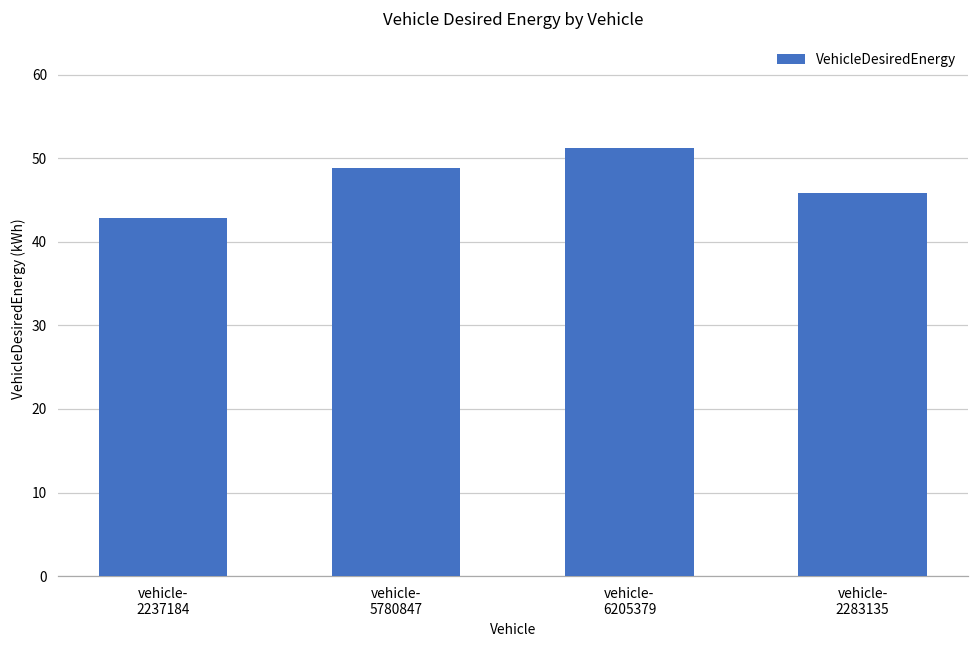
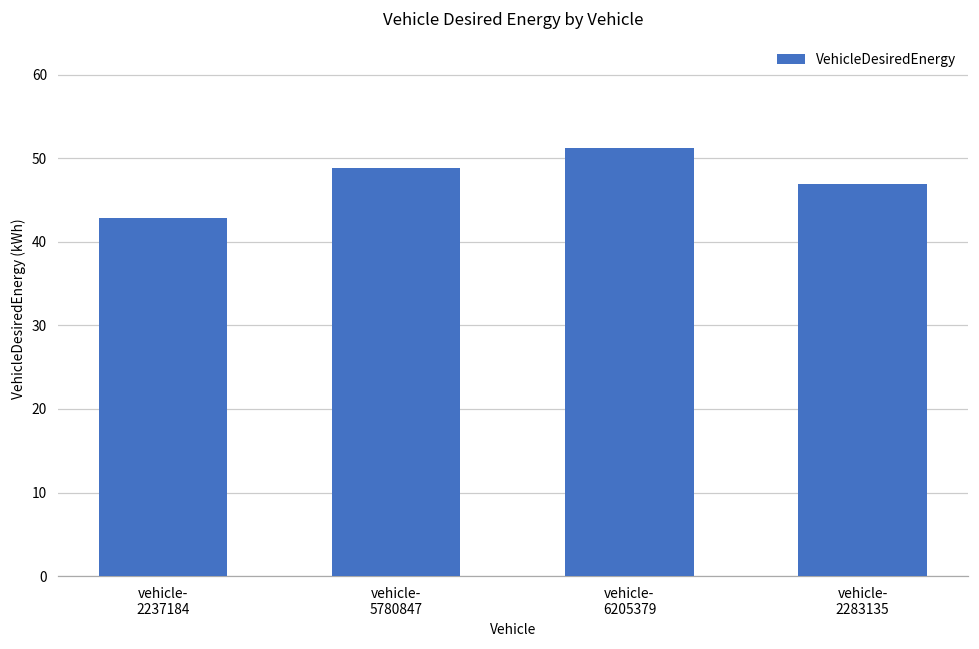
  {
    "vehicle- 2237184": 43,
    "vehicle- 5780847": 49,
    "vehicle- 6205379": 51,
-   "vehicle- 2283135": 46
+   "vehicle- 2283135": 47
  }
